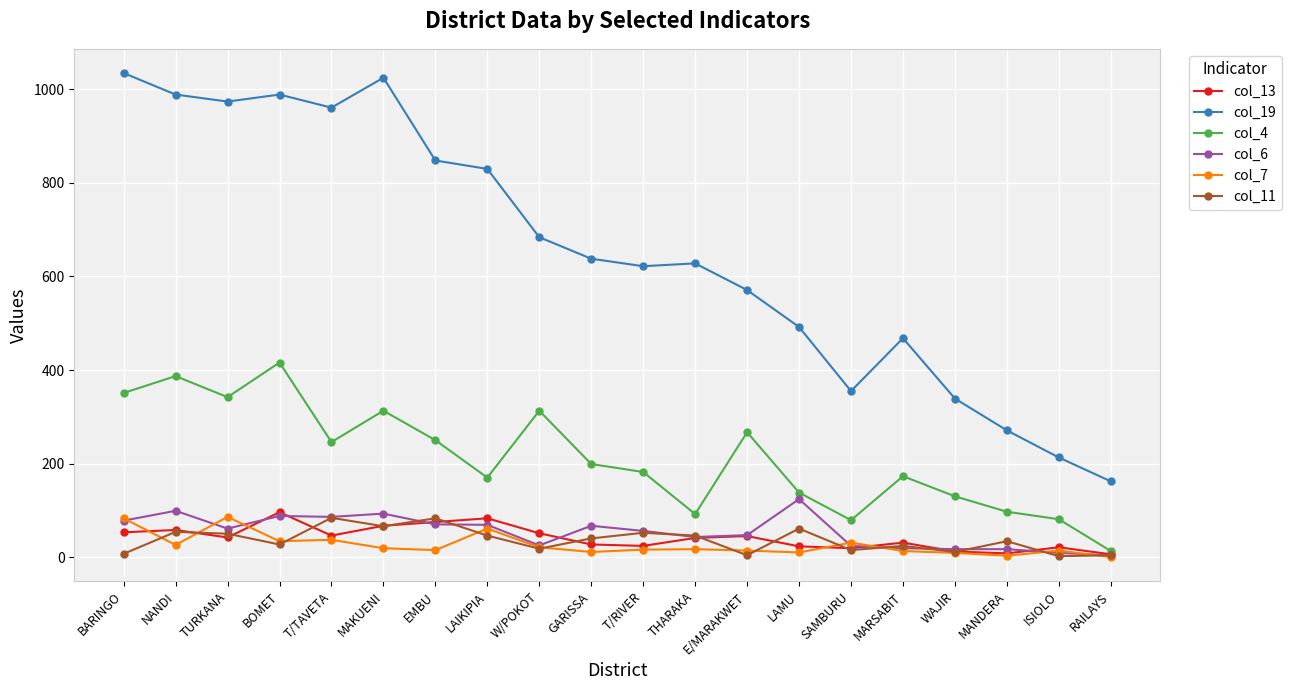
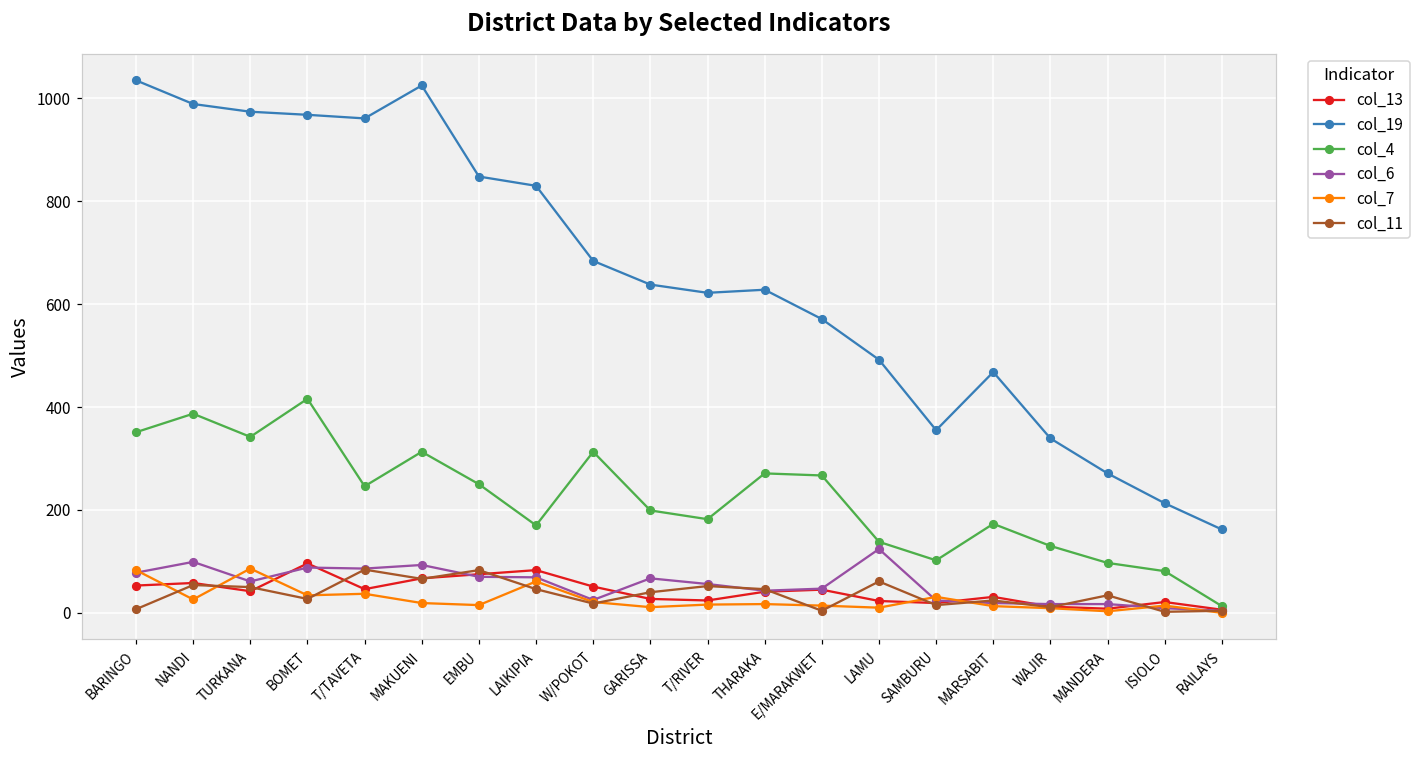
  {
    "col_13": {
      "BARINGO": 50,
      "TURKANA": 40,
      "BOMET": 100,
      "T/TAVETA": 50,
      "LAIKIPIA": 80,
      "W/POKOT": 50,
      "GARISSA": 30,
      "T/RIVER": 20,
      "LAMU": 20,
      "MARSABIT": 30,
      "ISIOLO": 20
    },
    "col_19": {
      "BARINGO": 1040,
      "NANDI": 990,
      "TURKANA": 970,
-     "BOMET": 990,
+     "BOMET": 970,
      "T/TAVETA": 960,
      "MAKUENI": 1030,
      "EMBU": 850,
      "LAIKIPIA": 830,
      "W/POKOT": 680,
      "GARISSA": 640,
      "T/RIVER": 620,
      "THARAKA": 630,
      "E/MARAKWET": 570,
      "LAMU": 490,
      "SAMBURU": 360,
      "MARSABIT": 470,
      "WAJIR": 340,
      "MANDERA": 270,
      "ISIOLO": 210,
      "RAILAYS": 160
    },
    "col_4": {
      "BARINGO": 350,
      "NANDI": 390,
      "TURKANA": 340,
      "BOMET": 420,
      "T/TAVETA": 250,
      "MAKUENI": 310,
      "EMBU": 250,
      "LAIKIPIA": 170,
      "W/POKOT": 310,
      "GARISSA": 200,
      "T/RIVER": 180,
-     "THARAKA": 90,
+     "THARAKA": 270,
      "E/MARAKWET": 270,
      "LAMU": 140,
-     "SAMBURU": 80,
+     "SAMBURU": 100,
      "MARSABIT": 170,
      "WAJIR": 130,
      "MANDERA": 100,
      "ISIOLO": 80,
      "RAILAYS": 10
    },
    "col_6": {
      "NANDI": 100,
      "TURKANA": 60,
      "BOMET": 90,
      "MAKUENI": 90,
      "LAIKIPIA": 70,
      "GARISSA": 70,
      "LAMU": 120,
      "MANDERA": 20
    },
    "col_7": {
      "NANDI": 30,
      "TURKANA": 90,
      "BOMET": 30,
      "T/TAVETA": 40,
      "MAKUENI": 20,
      "EMBU": 20,
      "LAIKIPIA": 60,
      "GARISSA": 10,
      "T/RIVER": 20,
      "THARAKA": 20,
      "E/MARAKWET": 10,
      "LAMU": 10,
      "SAMBURU": 30,
      "MARSABIT": 10
    },
    "col_11": {
      "BARINGO": 10,
      "TURKANA": 50,
      "BOMET": 30,
      "EMBU": 80,
      "LAIKIPIA": 50,
      "GARISSA": 40,
      "E/MARAKWET": 0,
      "LAMU": 60,
      "MANDERA": 30,
      "ISIOLO": 0
    }
  }
